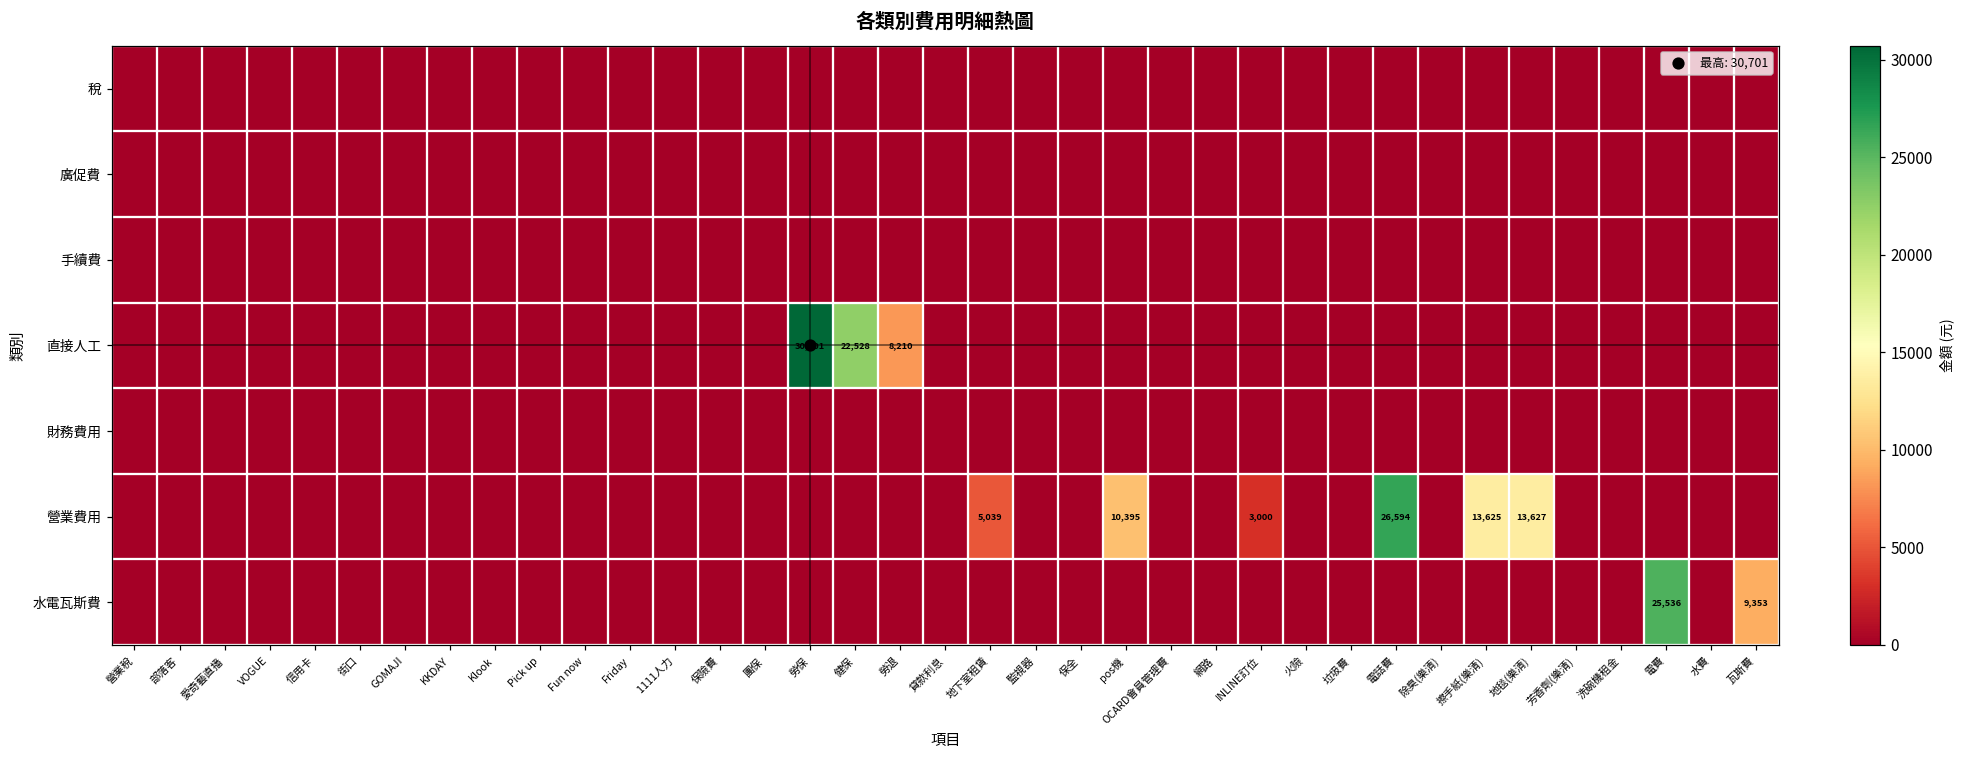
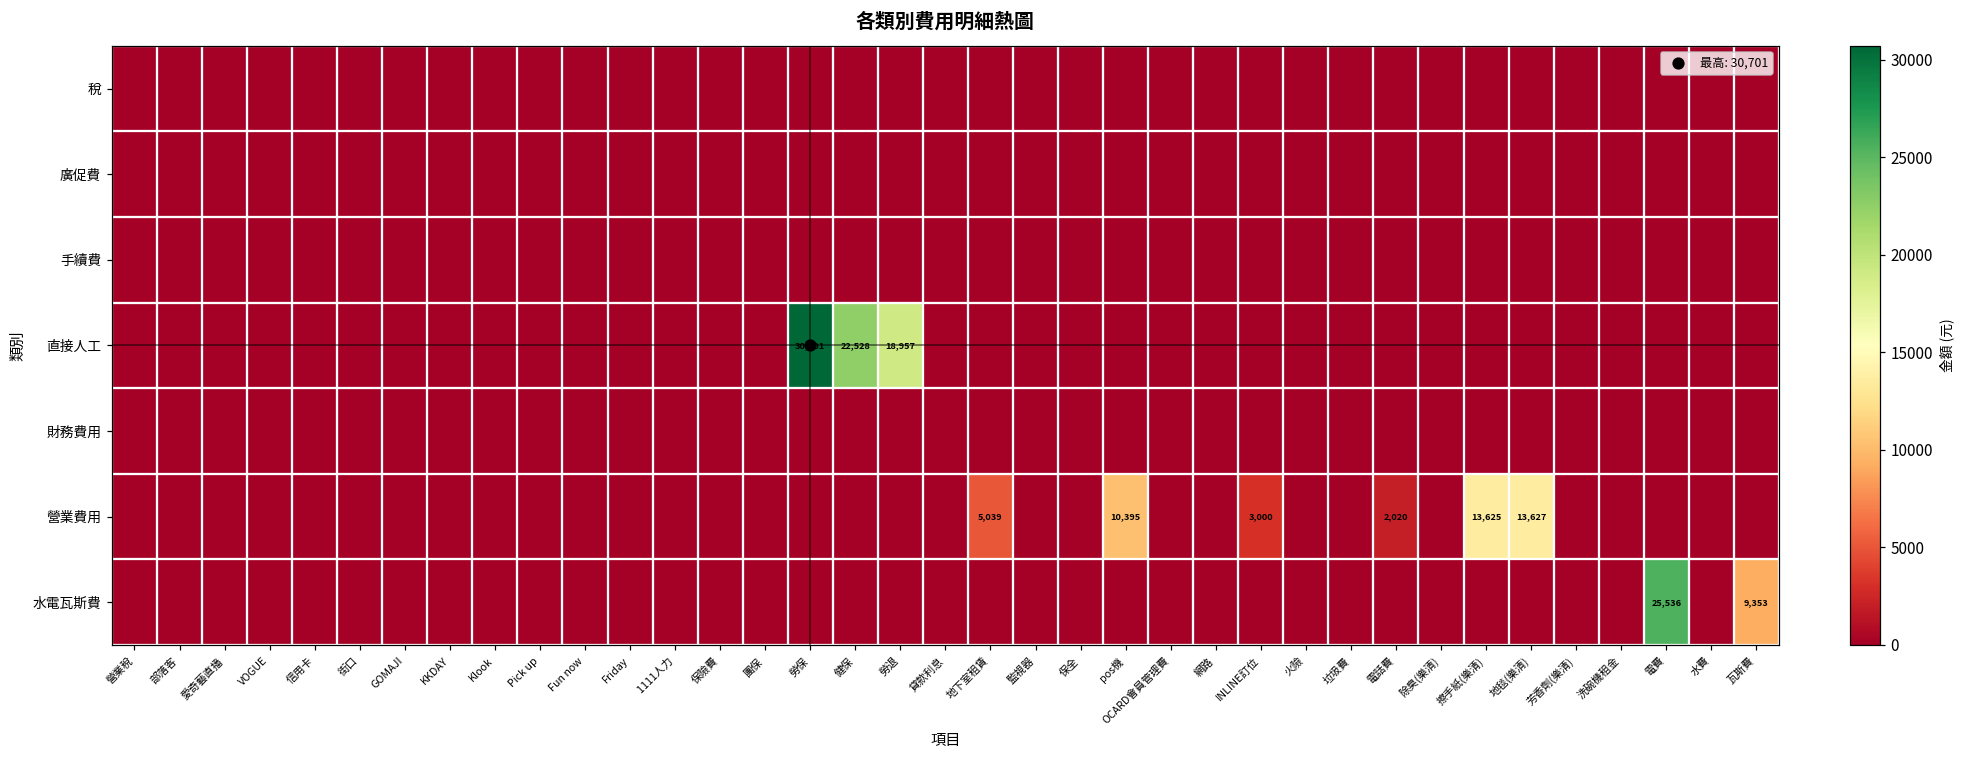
  {
    "直接人工": {
      "健保": "22,528",
-     "勞退": "8,210"
+     "勞退": "18,957"
    },
    "營業費用": {
      "地下室租賃": "5,039",
      "pos機": "10,395",
      "INLINE訂位": "3,000",
-     "電話費": "26,594",
+     "電話費": "2,020",
      "擦手紙(樂清)": "13,625",
      "地毯(樂清)": "13,627"
    },
    "水電瓦斯費": {
      "電費": "25,536",
      "瓦斯費": "9,353"
    }
  }
